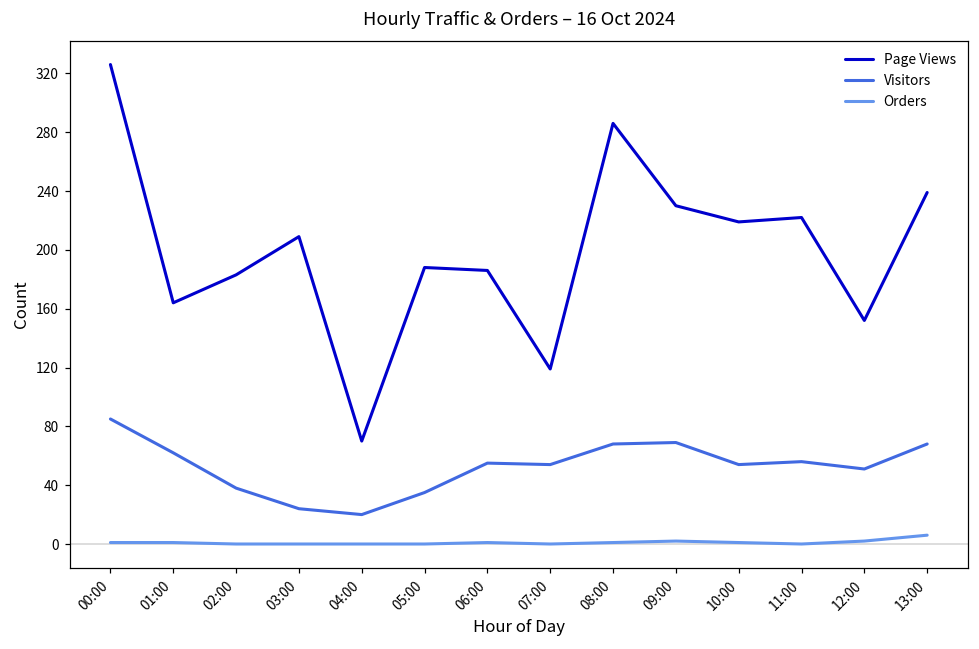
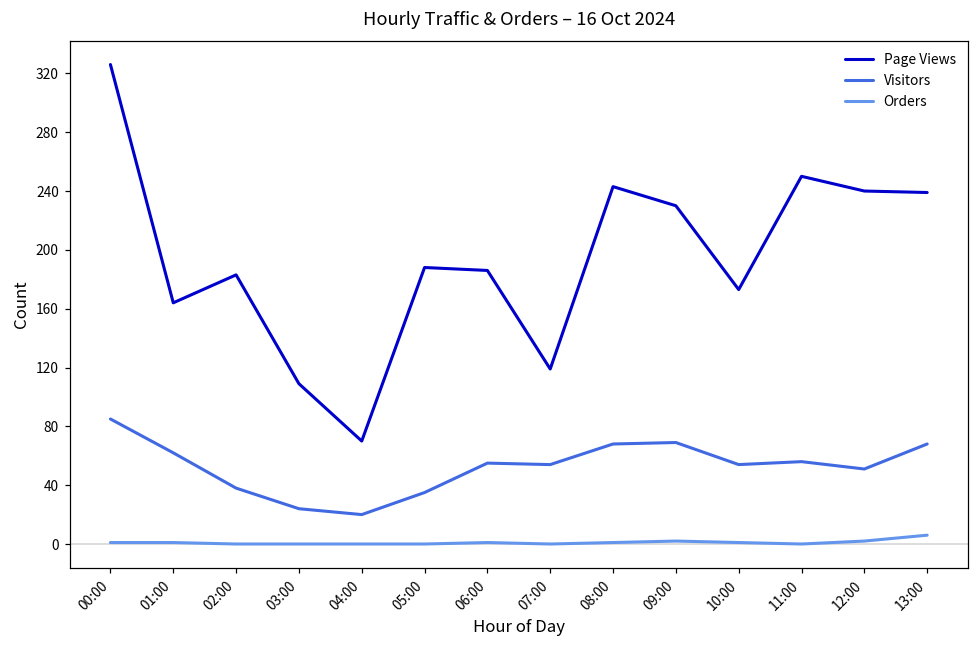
  {
    "Page Views": {
      "00:00": 326,
      "01:00": 164,
      "02:00": 183,
-     "03:00": 209,
+     "03:00": 109,
      "04:00": 70,
      "05:00": 188,
      "06:00": 186,
      "07:00": 119,
-     "08:00": 286,
+     "08:00": 243,
      "09:00": 230,
-     "10:00": 219,
-     "11:00": 222,
-     "12:00": 152,
+     "10:00": 173,
+     "11:00": 250,
+     "12:00": 240,
      "13:00": 239
    }
  }
